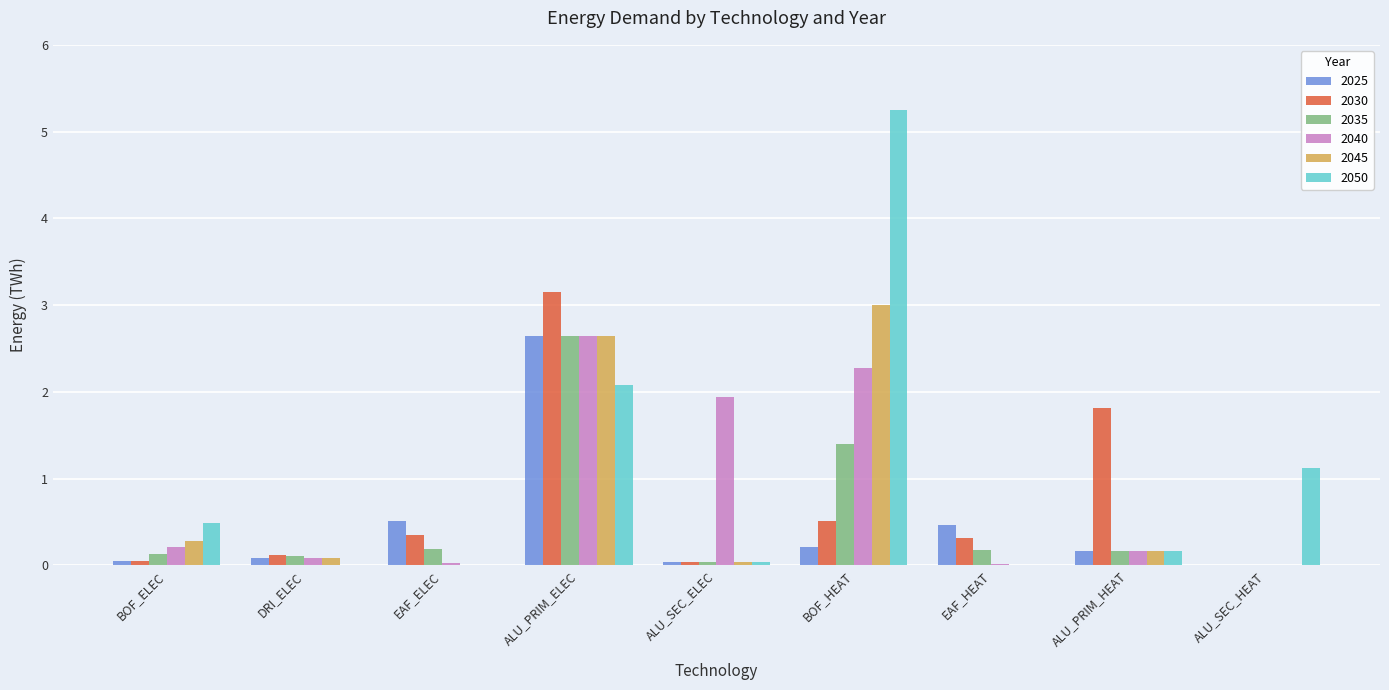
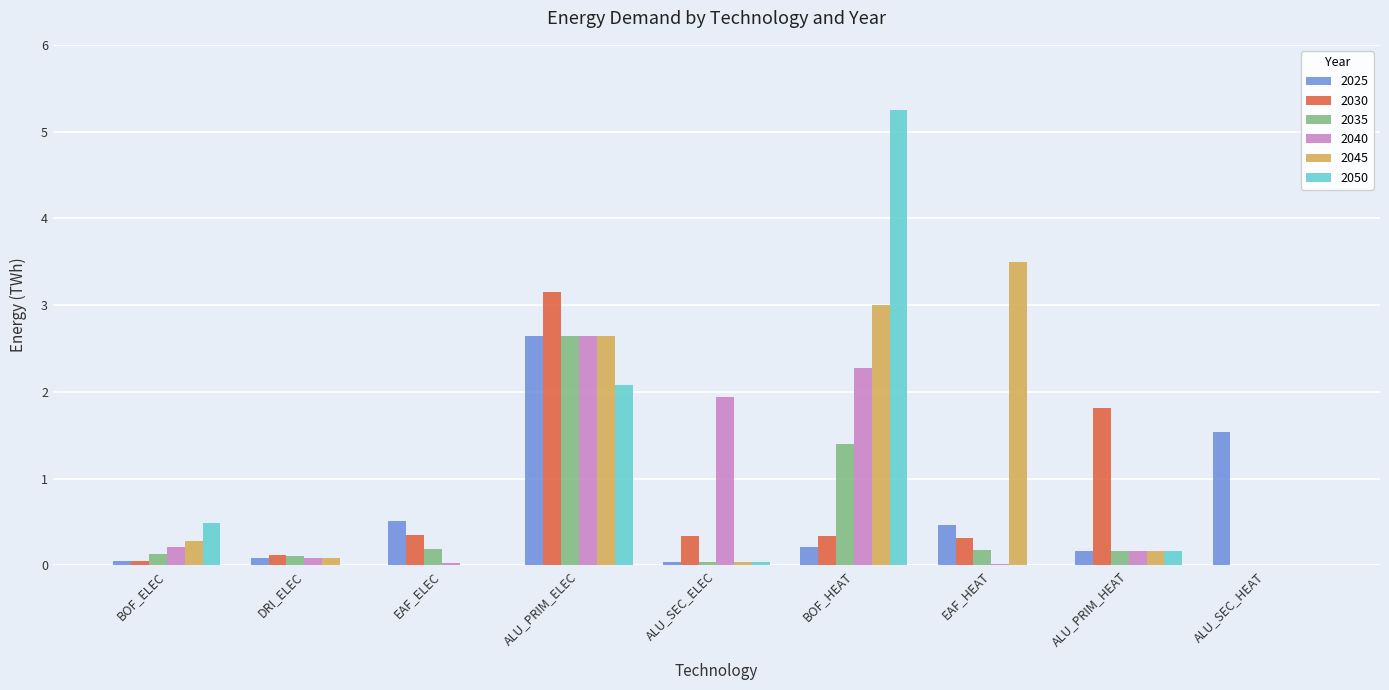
  {
    "2025": {
      "BOF_ELEC": 0.0,
      "DRI_ELEC": 0.1,
      "EAF_ELEC": 0.5,
      "ALU_PRIM_ELEC": 2.6,
      "ALU_SEC_ELEC": 0.0,
      "BOF_HEAT": 0.2,
      "EAF_HEAT": 0.5,
      "ALU_PRIM_HEAT": 0.2,
-     "ALU_SEC_HEAT": 0.0
+     "ALU_SEC_HEAT": 1.5
    },
    "2030": {
      "BOF_ELEC": 0.0,
      "DRI_ELEC": 0.1,
      "EAF_ELEC": 0.3,
      "ALU_PRIM_ELEC": 3.2,
-     "ALU_SEC_ELEC": 0.0,
-     "BOF_HEAT": 0.5,
+     "ALU_SEC_ELEC": 0.3,
+     "BOF_HEAT": 0.3,
      "EAF_HEAT": 0.3,
      "ALU_PRIM_HEAT": 1.8
    },
    "2035": {
      "BOF_ELEC": 0.1,
      "DRI_ELEC": 0.1,
      "EAF_ELEC": 0.2,
      "ALU_PRIM_ELEC": 2.6,
      "ALU_SEC_ELEC": 0.0,
      "BOF_HEAT": 1.4,
      "EAF_HEAT": 0.2,
      "ALU_PRIM_HEAT": 0.2
    },
    "2040": {
      "BOF_ELEC": 0.2,
      "DRI_ELEC": 0.1,
      "ALU_PRIM_ELEC": 2.6,
      "ALU_SEC_ELEC": 1.9,
      "BOF_HEAT": 2.3,
      "ALU_PRIM_HEAT": 0.2
    },
    "2045": {
      "BOF_ELEC": 0.3,
      "DRI_ELEC": 0.1,
      "EAF_ELEC": 0.0,
      "ALU_PRIM_ELEC": 2.6,
      "ALU_SEC_ELEC": 0.0,
      "BOF_HEAT": 3.0,
-     "EAF_HEAT": 0.0,
+     "EAF_HEAT": 3.5,
      "ALU_PRIM_HEAT": 0.2
    },
    "2050": {
      "BOF_ELEC": 0.5,
      "DRI_ELEC": 0.0,
      "EAF_ELEC": 0.0,
      "ALU_PRIM_ELEC": 2.1,
      "ALU_SEC_ELEC": 0.0,
      "BOF_HEAT": 5.3,
      "EAF_HEAT": 0.0,
      "ALU_PRIM_HEAT": 0.2,
-     "ALU_SEC_HEAT": 1.1
+     "ALU_SEC_HEAT": 0.0
    }
  }
